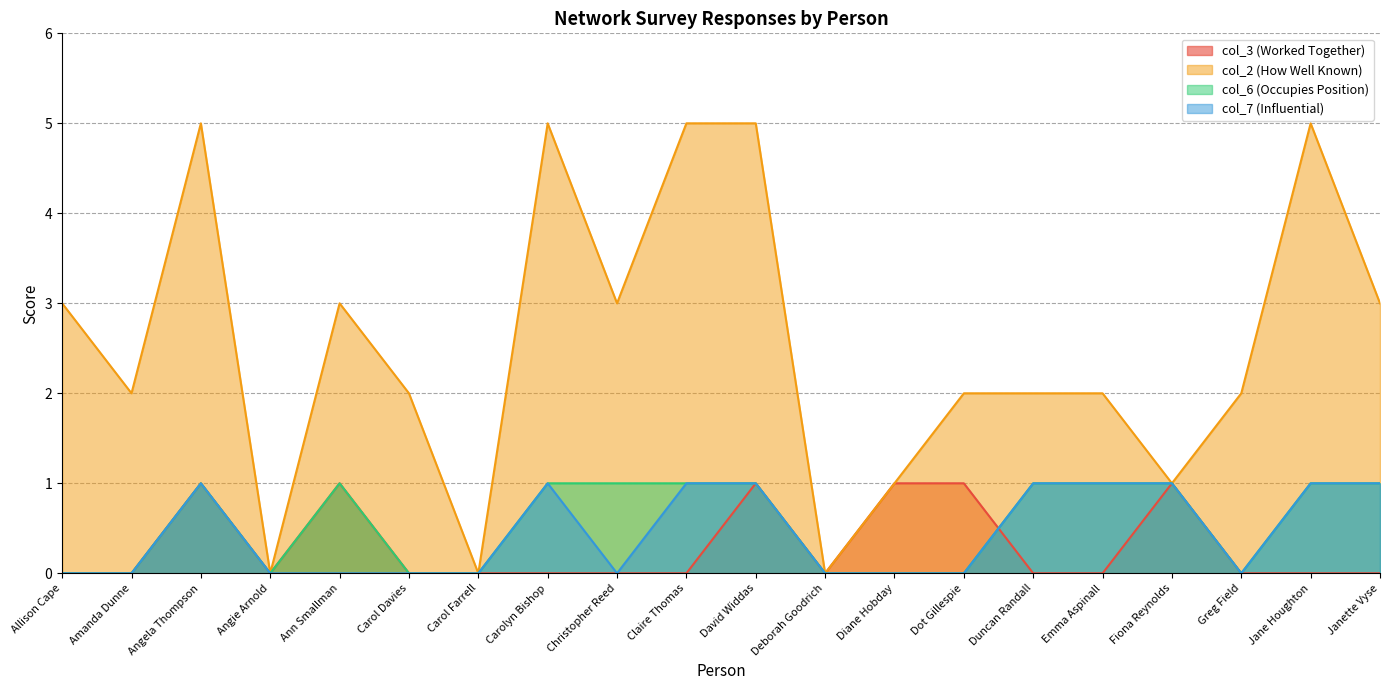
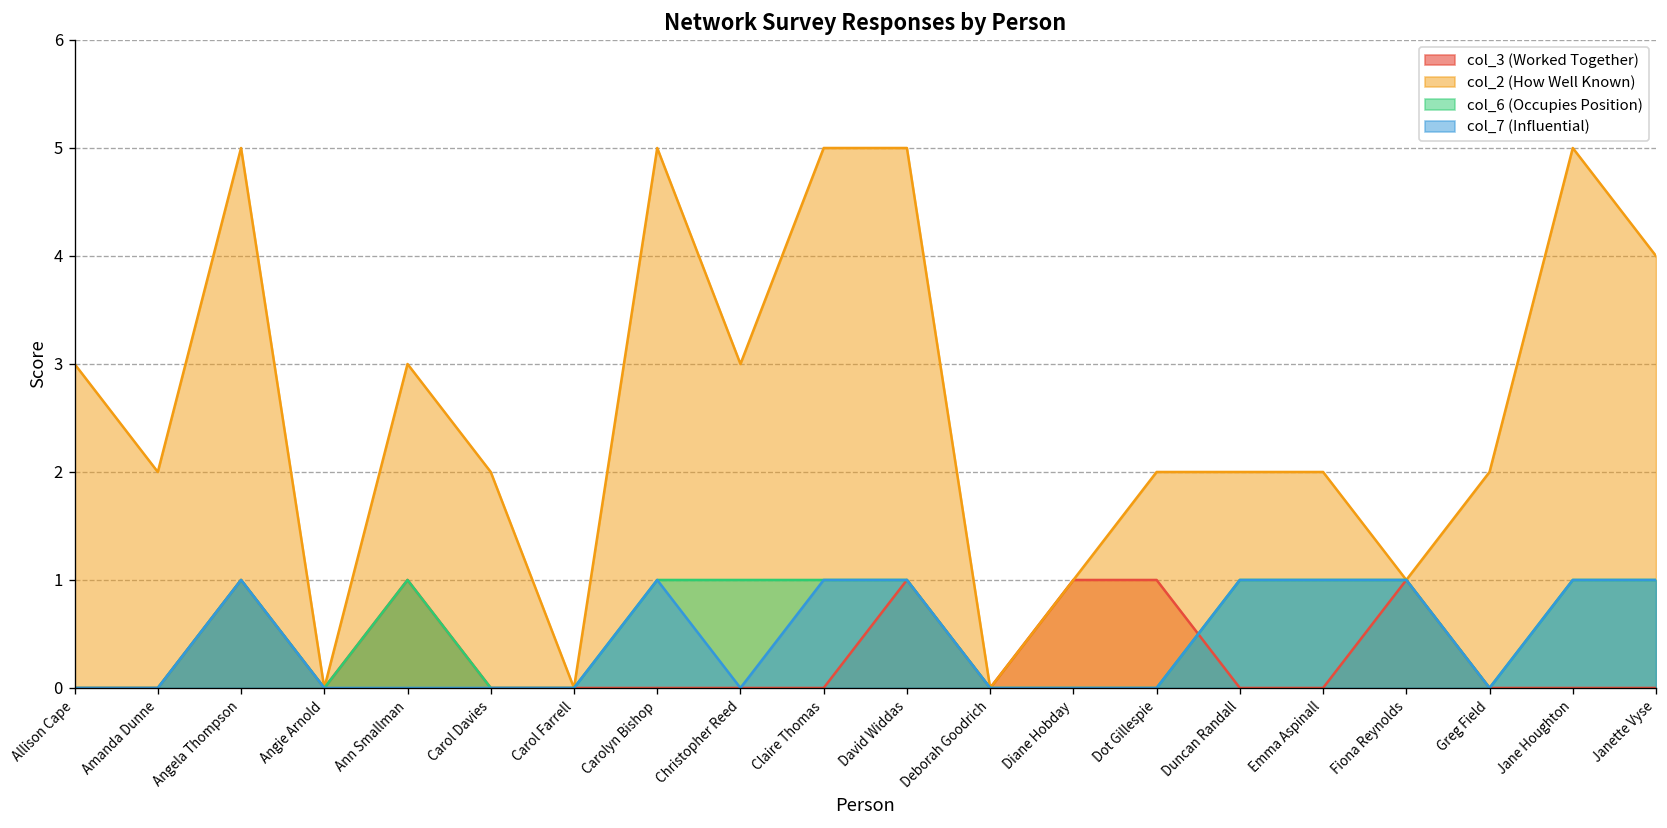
  {
    "col_3 (Worked Together)": {
      "Carolyn Bishop": 0,
      "Claire Thomas": 0,
      "Dot Gillespie": 1,
      "Duncan Randall": 0,
      "Emma Aspinall": 0,
      "Jane Houghton": 0,
      "Janette Vyse": 0
    },
    "col_2 (How Well Known)": {
      "Allison Cape": 3,
      "Amanda Dunne": 2,
      "Angela Thompson": 5,
      "Ann Smallman": 3,
      "Carol Davies": 2,
      "Carolyn Bishop": 5,
      "Christopher Reed": 3,
      "Claire Thomas": 5,
      "David Widdas": 5,
      "Dot Gillespie": 2,
      "Duncan Randall": 2,
      "Emma Aspinall": 2,
      "Greg Field": 2,
      "Jane Houghton": 5,
-     "Janette Vyse": 3
+     "Janette Vyse": 4
    },
    "col_6 (Occupies Position)": {
      "Christopher Reed": 1
    },
    "col_7 (Influential)": {
      "Ann Smallman": 0
    }
  }
